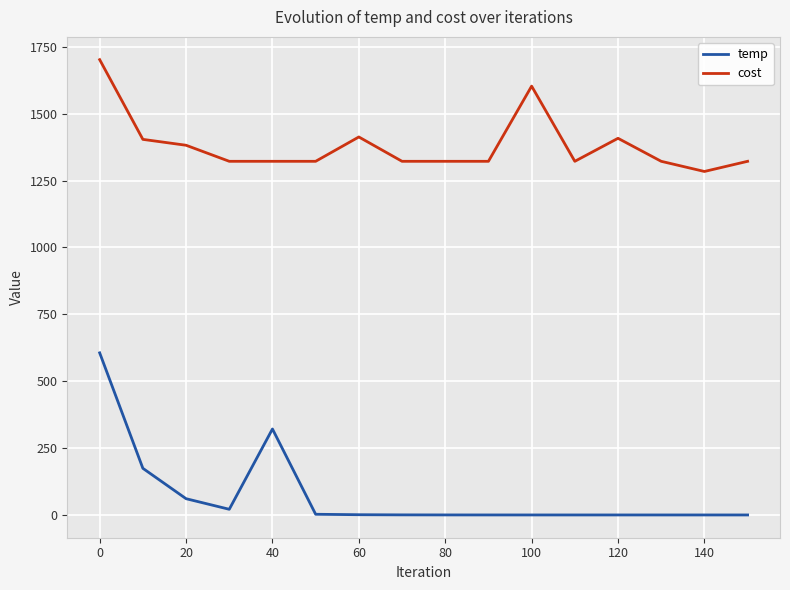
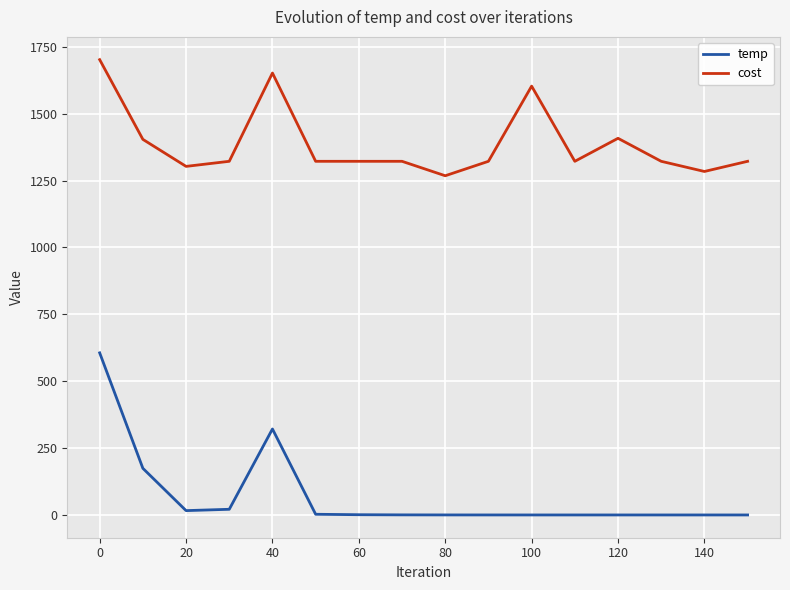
  {
    "temp": {
      "0": 610,
-     "20": 60,
+     "20": 20,
      "40": 320,
      "60": 0,
      "80": 0,
      "100": 0,
      "120": 0,
      "140": 0
    },
    "cost": {
      "0": 1700,
-     "20": 1380,
-     "40": 1320,
-     "60": 1410,
-     "80": 1320,
+     "20": 1300,
+     "40": 1650,
+     "60": 1320,
+     "80": 1270,
      "100": 1600,
      "120": 1410,
      "140": 1280
    }
  }
